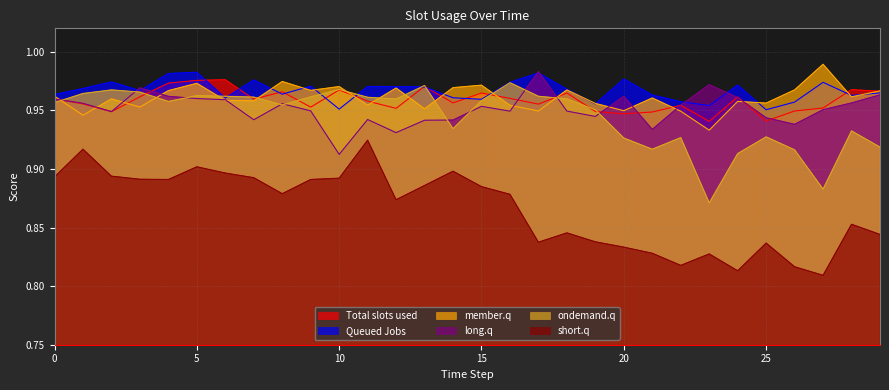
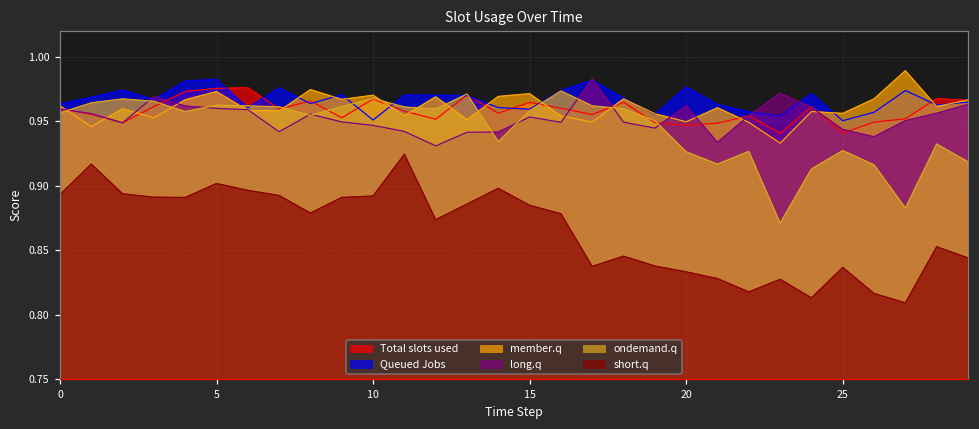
  {
    "Total slots used": {
      "5": 0.976,
      "15": 0.965,
      "20": 0.947,
      "25": 0.941
    },
    "Queued Jobs": {
      "5": 0.983,
      "10": 0.951,
      "20": 0.977,
      "25": 0.951
    },
    "long.q": {
      "5": 0.960,
-     "10": 0.912,
+     "10": 0.947,
      "15": 0.953,
      "20": 0.962,
      "25": 0.944
    },
    "short.q": {
      "0": 0.893,
      "5": 0.902,
      "10": 0.892,
      "15": 0.885,
      "20": 0.833,
      "25": 0.837
    }
  }
